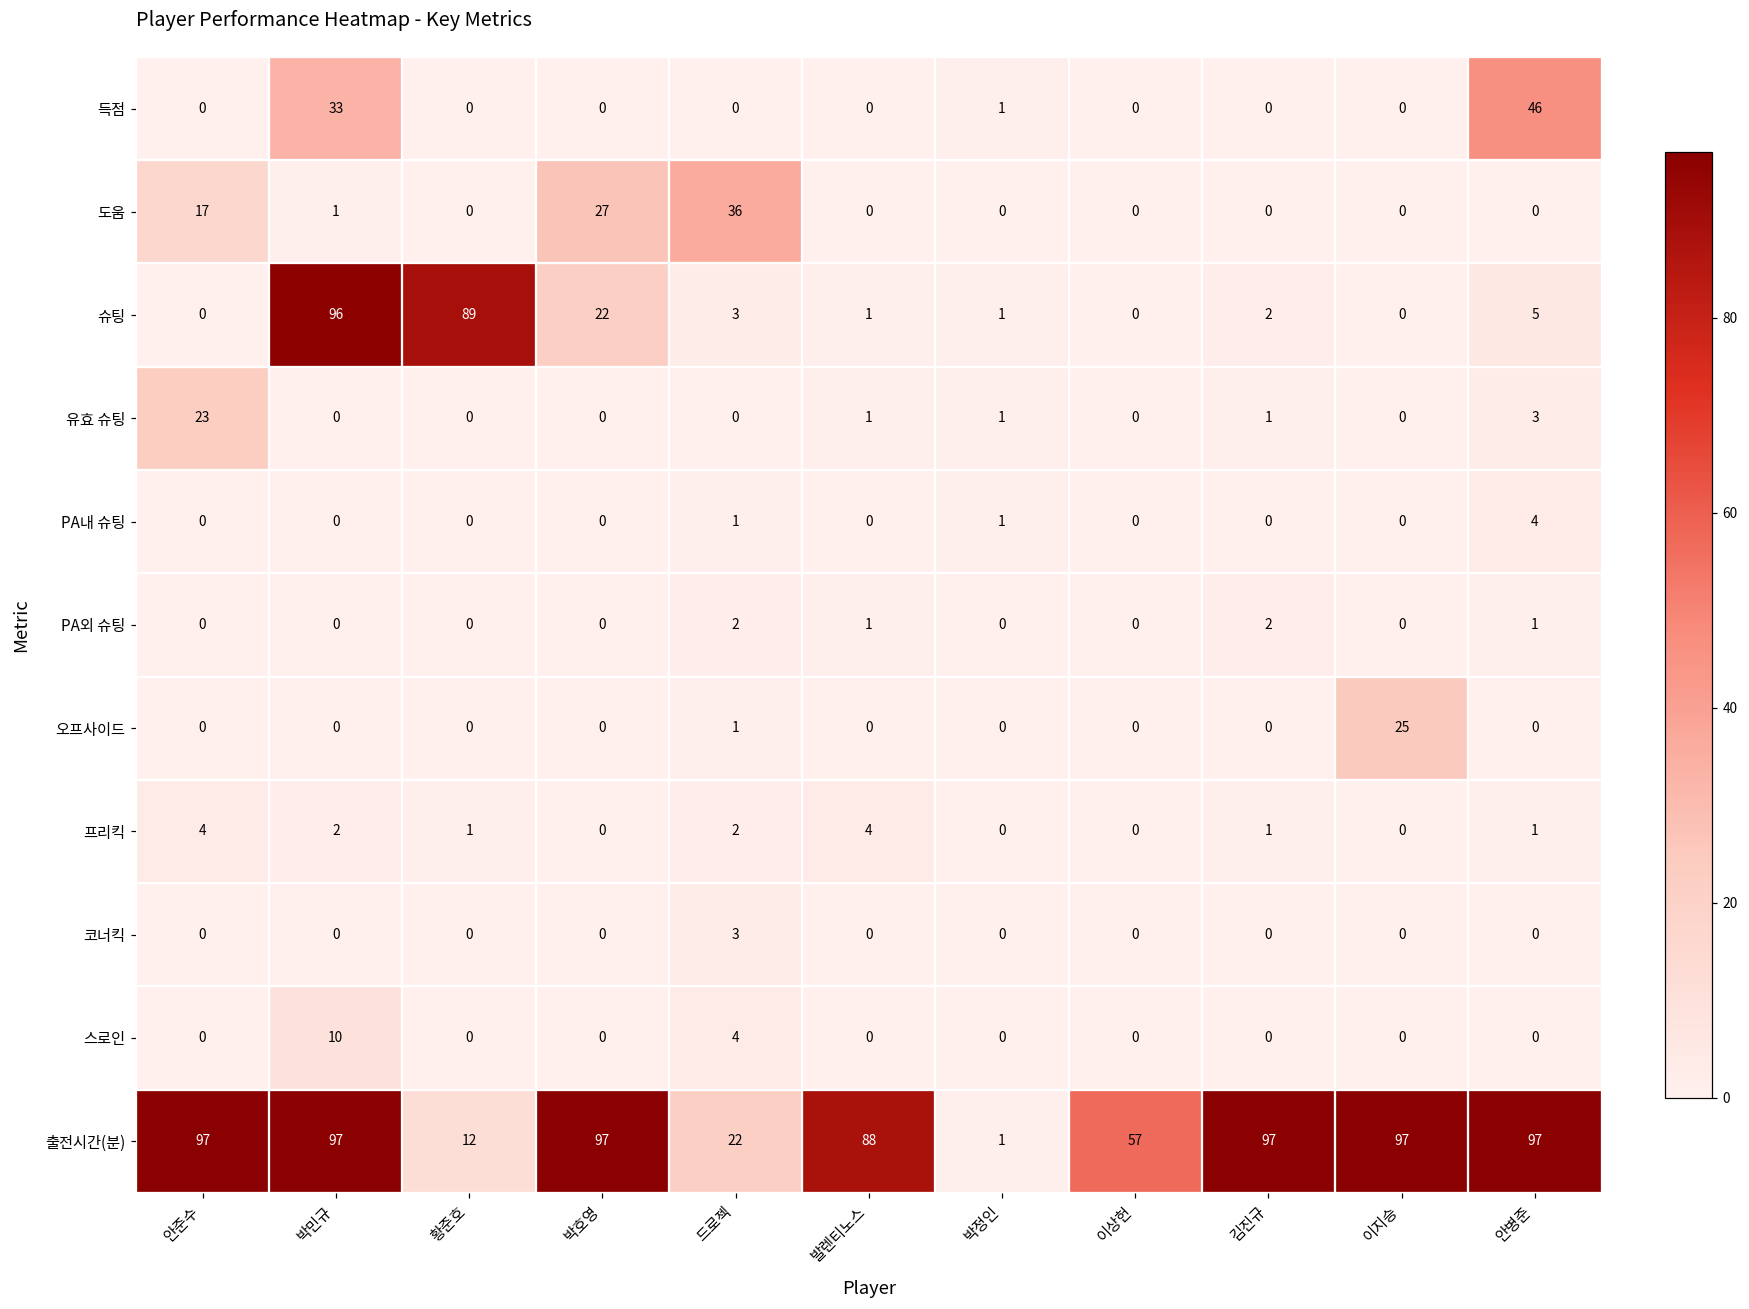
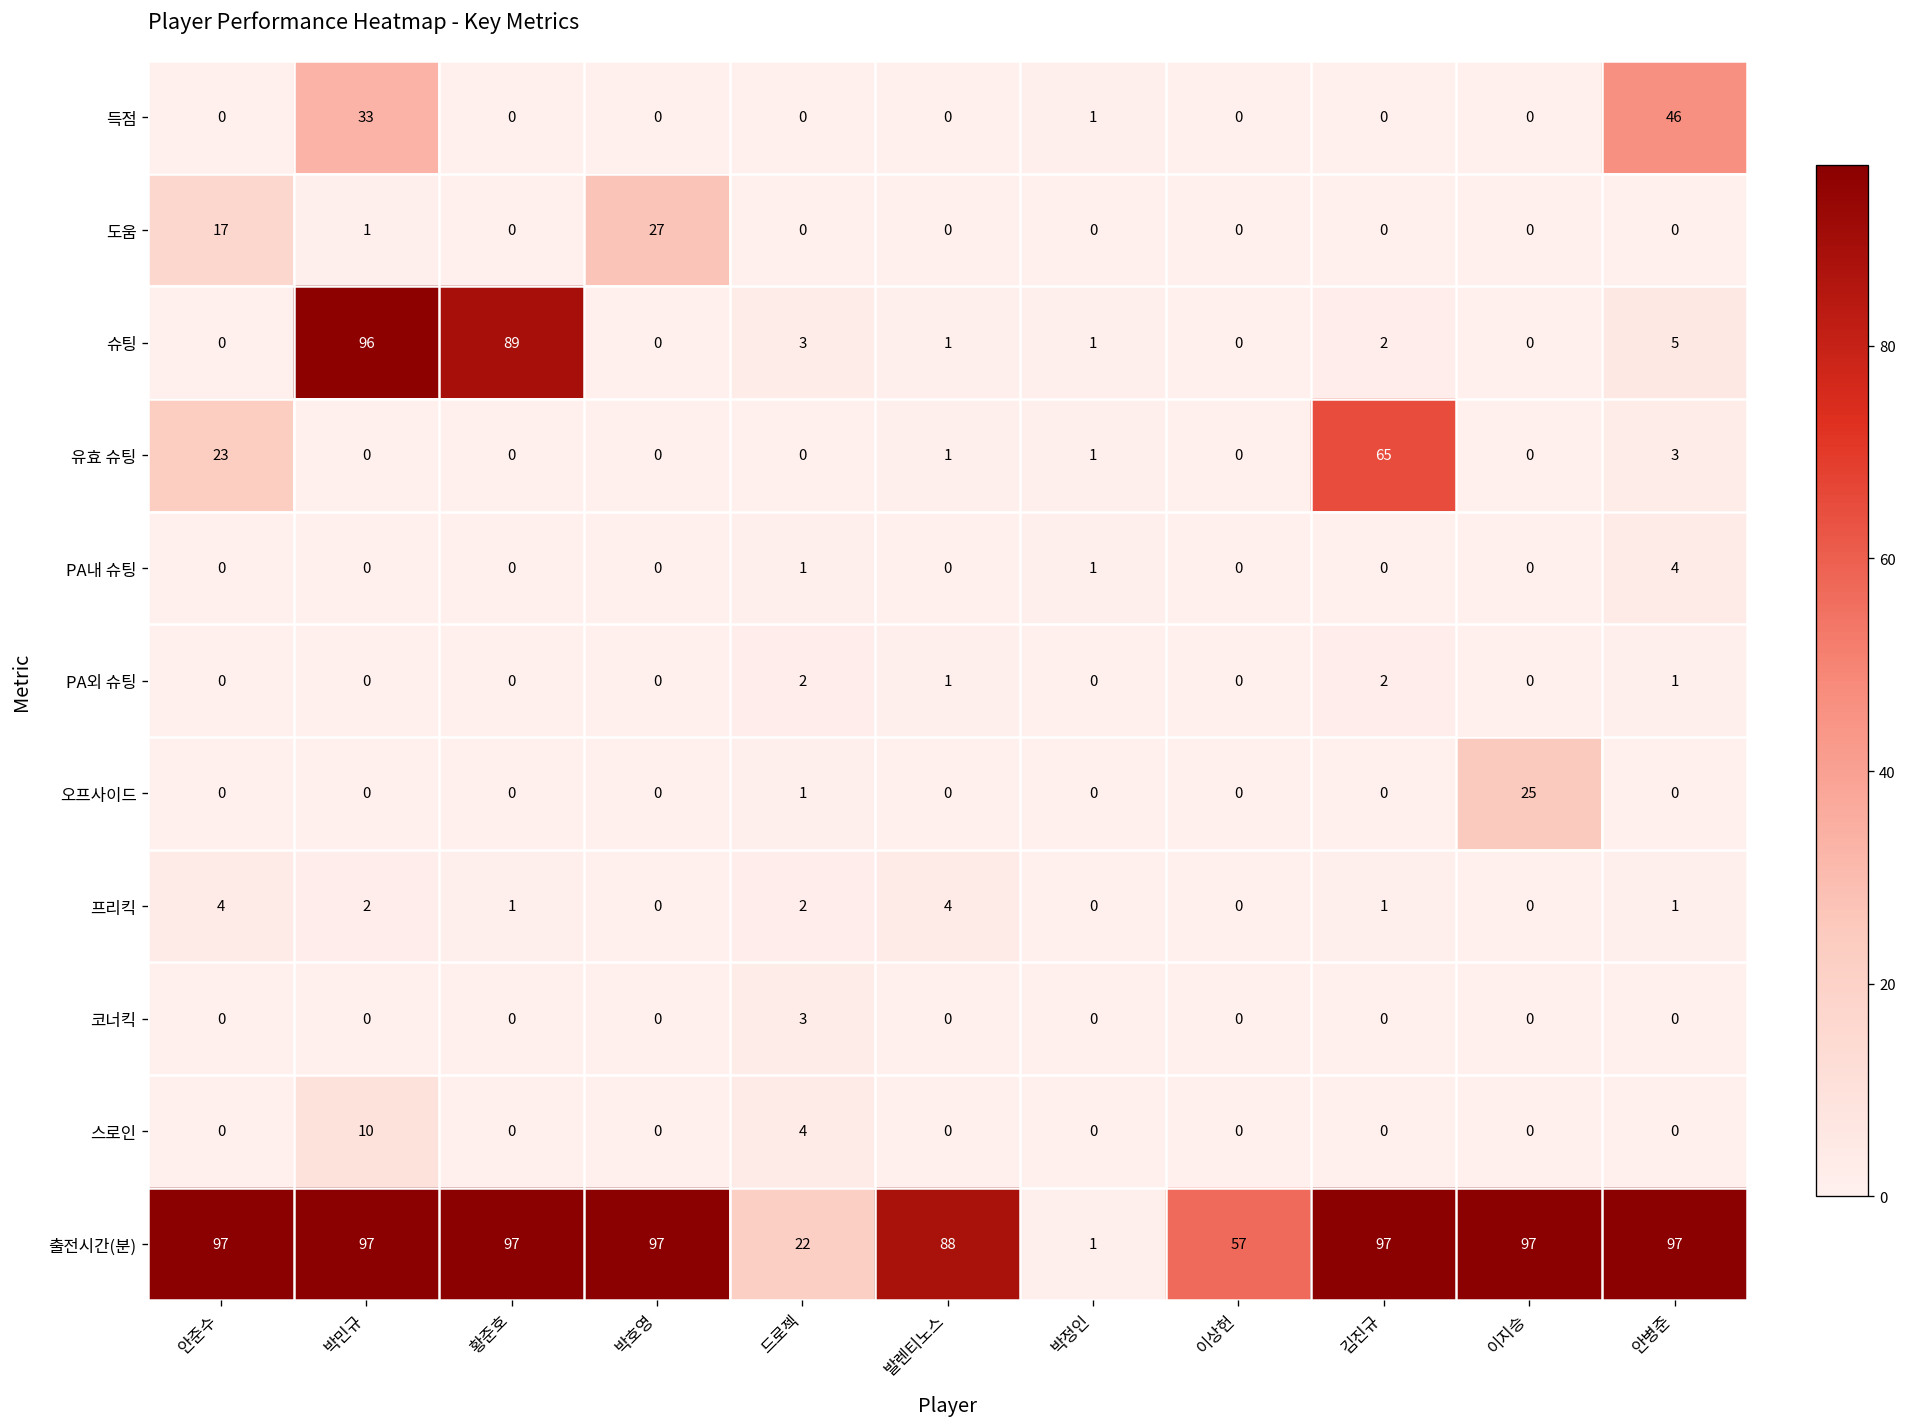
  {
    "득점": {
      "안준수": 0,
      "박민규": 33,
      "황준호": 0,
      "박호영": 0,
      "드로젝": 0,
      "발렌티노스": 0,
      "박정인": 1,
      "이상헌": 0,
      "김진규": 0,
      "이지승": 0,
      "안병준": 46
    },
    "도움": {
      "안준수": 17,
      "박민규": 1,
      "황준호": 0,
      "박호영": 27,
-     "드로젝": 36,
+     "드로젝": 0,
      "발렌티노스": 0,
      "박정인": 0,
      "이상헌": 0,
      "김진규": 0,
      "이지승": 0,
      "안병준": 0
    },
    "슈팅": {
      "안준수": 0,
      "박민규": 96,
      "황준호": 89,
-     "박호영": 22,
+     "박호영": 0,
      "드로젝": 3,
      "발렌티노스": 1,
      "박정인": 1,
      "이상헌": 0,
      "김진규": 2,
      "이지승": 0,
      "안병준": 5
    },
    "유효 슈팅": {
      "안준수": 23,
      "박민규": 0,
      "황준호": 0,
      "박호영": 0,
      "드로젝": 0,
      "발렌티노스": 1,
      "박정인": 1,
      "이상헌": 0,
-     "김진규": 1,
+     "김진규": 65,
      "이지승": 0,
      "안병준": 3
    },
    "PA내 슈팅": {
      "안준수": 0,
      "박민규": 0,
      "황준호": 0,
      "박호영": 0,
      "드로젝": 1,
      "발렌티노스": 0,
      "박정인": 1,
      "이상헌": 0,
      "김진규": 0,
      "이지승": 0,
      "안병준": 4
    },
    "PA외 슈팅": {
      "안준수": 0,
      "박민규": 0,
      "황준호": 0,
      "박호영": 0,
      "드로젝": 2,
      "발렌티노스": 1,
      "박정인": 0,
      "이상헌": 0,
      "김진규": 2,
      "이지승": 0,
      "안병준": 1
    },
    "오프사이드": {
      "안준수": 0,
      "박민규": 0,
      "황준호": 0,
      "박호영": 0,
      "드로젝": 1,
      "발렌티노스": 0,
      "박정인": 0,
      "이상헌": 0,
      "김진규": 0,
      "이지승": 25,
      "안병준": 0
    },
    "프리킥": {
      "안준수": 4,
      "박민규": 2,
      "황준호": 1,
      "박호영": 0,
      "드로젝": 2,
      "발렌티노스": 4,
      "박정인": 0,
      "이상헌": 0,
      "김진규": 1,
      "이지승": 0,
      "안병준": 1
    },
    "코너킥": {
      "안준수": 0,
      "박민규": 0,
      "황준호": 0,
      "박호영": 0,
      "드로젝": 3,
      "발렌티노스": 0,
      "박정인": 0,
      "이상헌": 0,
      "김진규": 0,
      "이지승": 0,
      "안병준": 0
    },
    "스로인": {
      "안준수": 0,
      "박민규": 10,
      "황준호": 0,
      "박호영": 0,
      "드로젝": 4,
      "발렌티노스": 0,
      "박정인": 0,
      "이상헌": 0,
      "김진규": 0,
      "이지승": 0,
      "안병준": 0
    },
    "출전시간(분)": {
      "안준수": 97,
      "박민규": 97,
-     "황준호": 12,
+     "황준호": 97,
      "박호영": 97,
      "드로젝": 22,
      "발렌티노스": 88,
      "박정인": 1,
      "이상헌": 57,
      "김진규": 97,
      "이지승": 97,
      "안병준": 97
    }
  }
